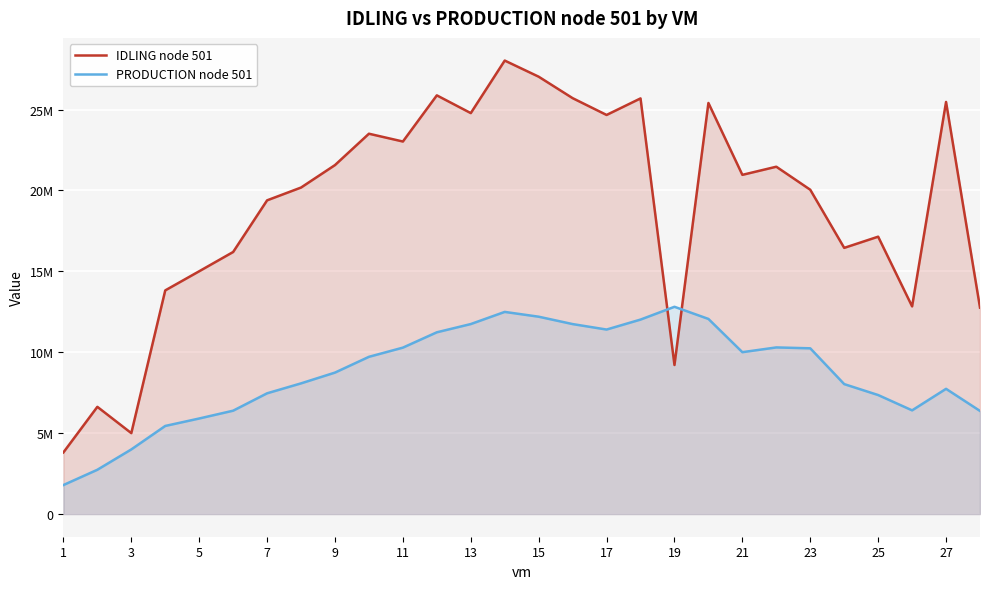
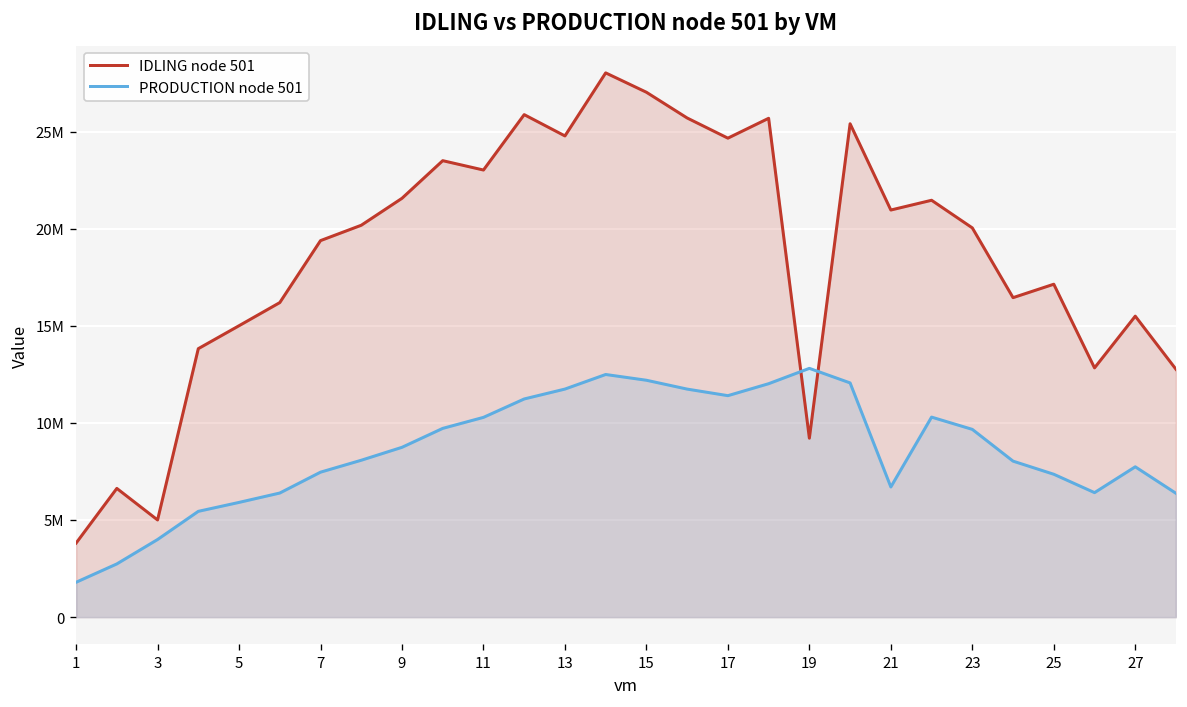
  {
    "IDLING node 501": {
      "1": 3800000,
      "3": 5000000,
      "5": 15000000,
      "7": 19400000,
      "9": 21600000,
      "11": 23000000,
      "13": 24800000,
      "15": 27000000,
      "17": 24700000,
      "19": 9200000,
      "21": 21000000,
      "23": 20000000,
      "25": 17100000,
-     "27": 25500000
+     "27": 15500000
    },
    "PRODUCTION node 501": {
      "1": 1800000,
      "3": 4000000,
      "5": 5900000,
      "7": 7500000,
      "9": 8700000,
      "11": 10300000,
      "13": 11700000,
      "15": 12200000,
      "17": 11400000,
      "19": 12800000,
-     "21": 10000000,
-     "23": 10200000,
+     "21": 6700000,
+     "23": 9700000,
      "25": 7400000,
      "27": 7700000
    }
  }
